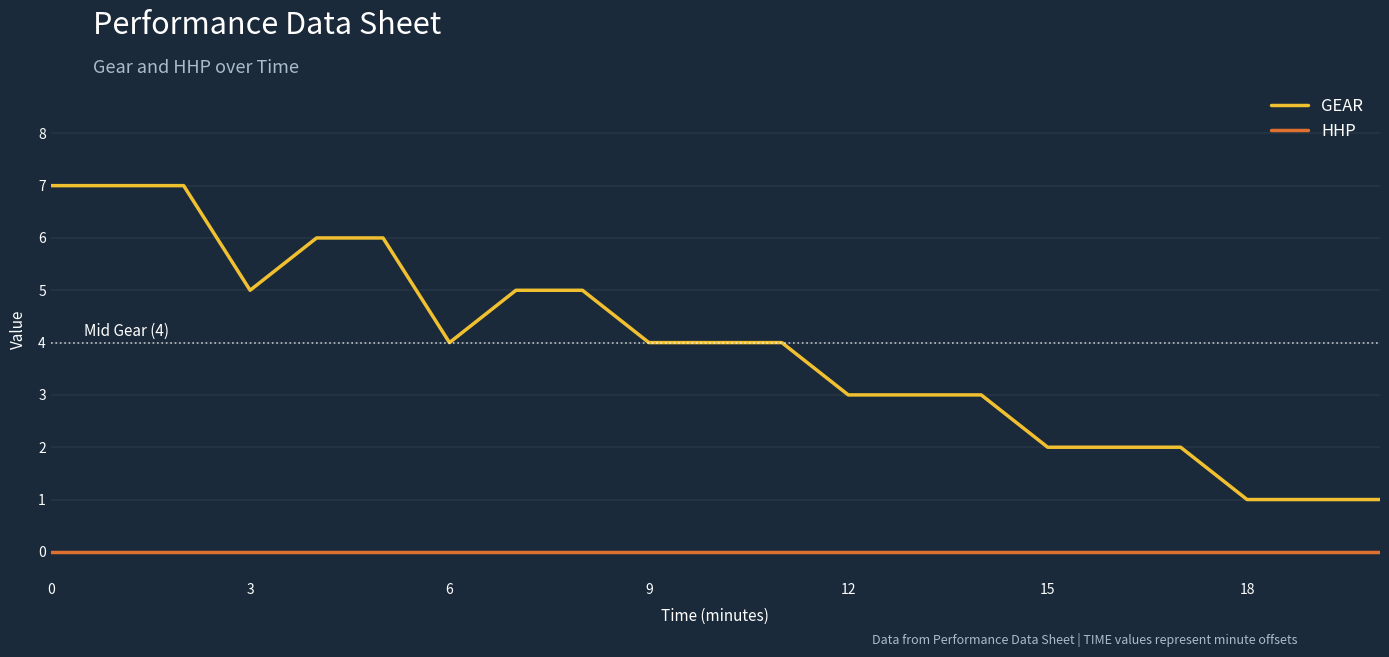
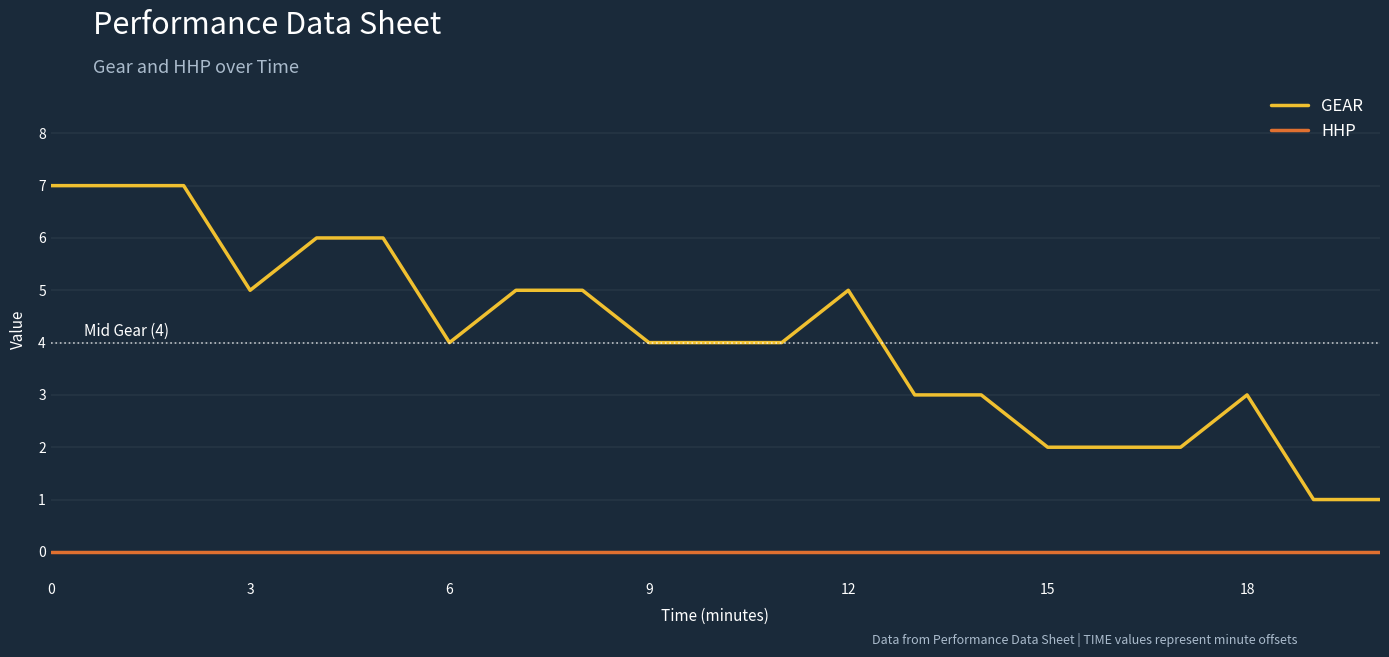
  {
    "GEAR": {
      "0": 7,
      "3": 5,
      "6": 4,
      "9": 4,
-     "12": 3,
+     "12": 5,
      "15": 2,
-     "18": 1
+     "18": 3
    },
    "HHP": {
      "0": 0,
      "3": 0,
      "6": 0,
      "9": 0,
      "12": 0,
      "15": 0,
      "18": 0
    }
  }
